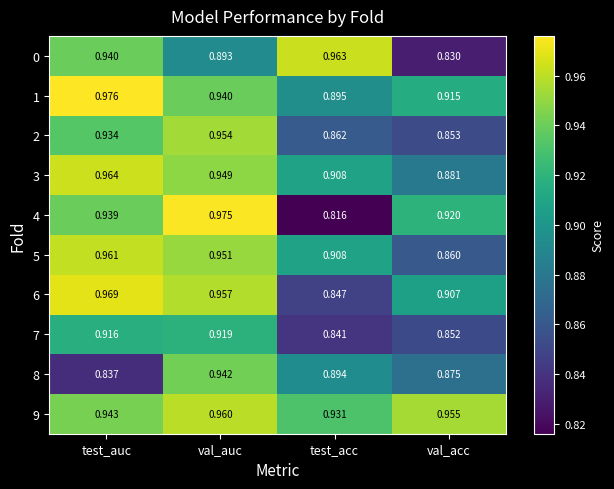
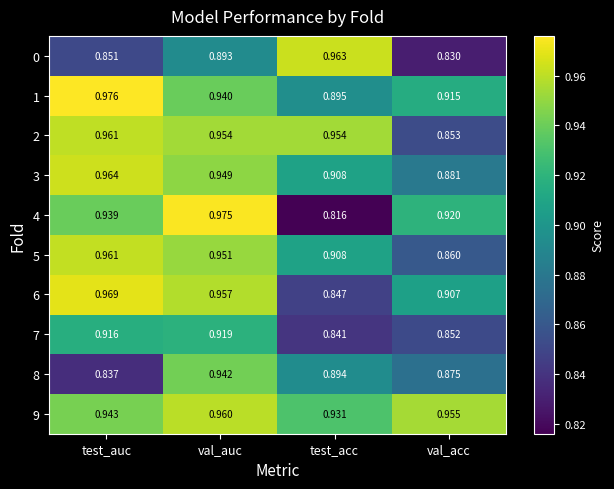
  {
    "0": {
-     "test_auc": 0.940,
+     "test_auc": 0.851,
      "val_auc": 0.893,
      "test_acc": 0.963,
      "val_acc": 0.830
    },
    "1": {
      "test_auc": 0.976,
      "val_auc": 0.940,
      "test_acc": 0.895,
      "val_acc": 0.915
    },
    "2": {
-     "test_auc": 0.934,
+     "test_auc": 0.961,
      "val_auc": 0.954,
-     "test_acc": 0.862,
+     "test_acc": 0.954,
      "val_acc": 0.853
    },
    "3": {
      "test_auc": 0.964,
      "val_auc": 0.949,
      "test_acc": 0.908,
      "val_acc": 0.881
    },
    "4": {
      "test_auc": 0.939,
      "val_auc": 0.975,
      "test_acc": 0.816,
      "val_acc": 0.920
    },
    "5": {
      "test_auc": 0.961,
      "val_auc": 0.951,
      "test_acc": 0.908,
      "val_acc": 0.860
    },
    "6": {
      "test_auc": 0.969,
      "val_auc": 0.957,
      "test_acc": 0.847,
      "val_acc": 0.907
    },
    "7": {
      "test_auc": 0.916,
      "val_auc": 0.919,
      "test_acc": 0.841,
      "val_acc": 0.852
    },
    "8": {
      "test_auc": 0.837,
      "val_auc": 0.942,
      "test_acc": 0.894,
      "val_acc": 0.875
    },
    "9": {
      "test_auc": 0.943,
      "val_auc": 0.960,
      "test_acc": 0.931,
      "val_acc": 0.955
    }
  }
